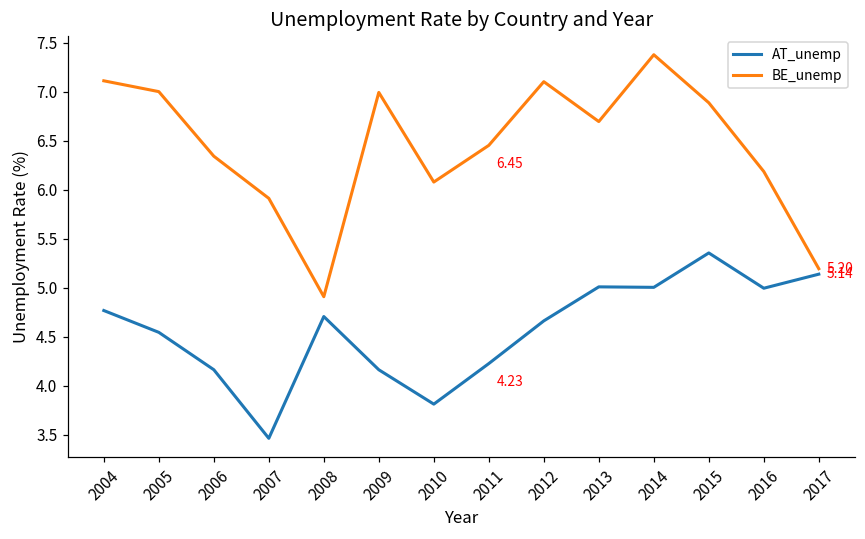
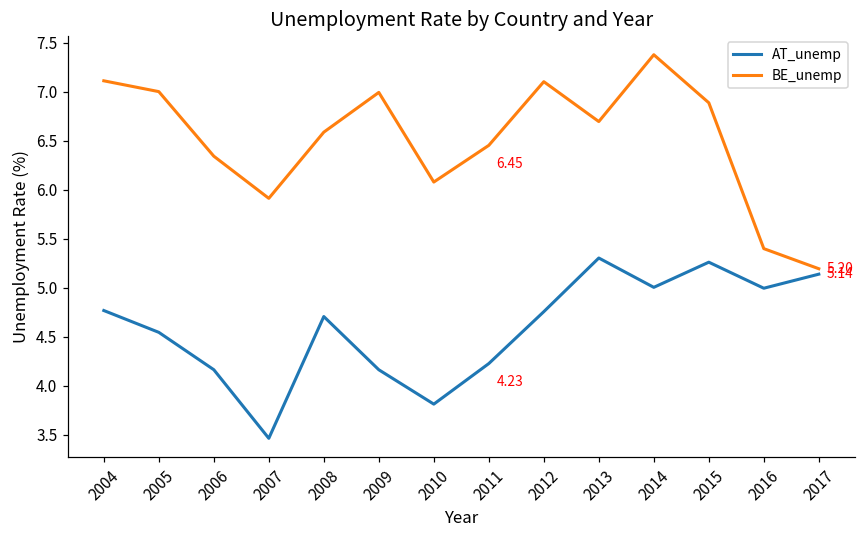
  {
    "AT_unemp": {
      "2004": 4.8,
      "2005": 4.5,
      "2006": 4.2,
      "2007": 3.5,
      "2008": 4.7,
      "2009": 4.2,
      "2010": 3.8,
-     "2012": 4.7,
-     "2013": 5.0,
+     "2012": 4.8,
+     "2013": 5.3,
      "2014": 5.0,
-     "2015": 5.4,
+     "2015": 5.3,
      "2016": 5.0
    },
    "BE_unemp": {
      "2004": 7.1,
      "2005": 7.0,
      "2006": 6.3,
      "2007": 5.9,
-     "2008": 4.9,
+     "2008": 6.6,
      "2009": 7.0,
      "2010": 6.1,
      "2012": 7.1,
      "2013": 6.7,
      "2014": 7.4,
      "2015": 6.9,
-     "2016": 6.2
+     "2016": 5.4
    }
  }
